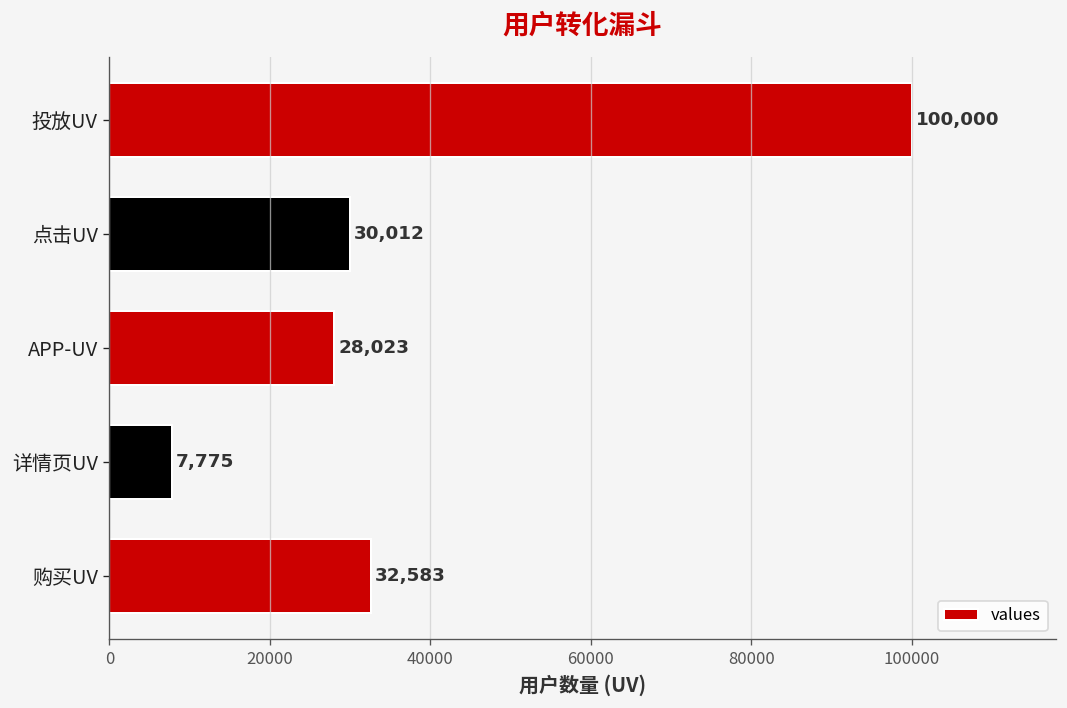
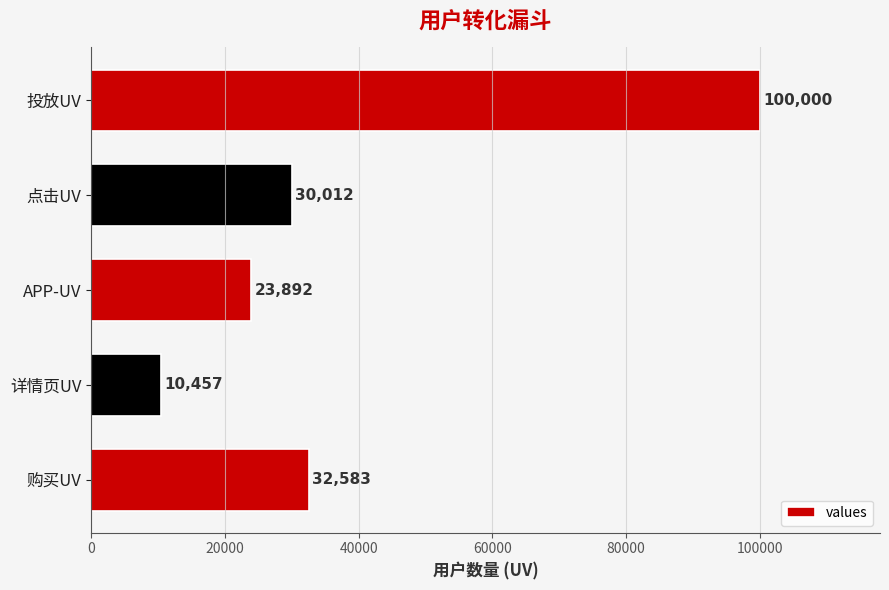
  {
    "投放UV": "100,000",
    "点击UV": "30,012",
-   "APP-UV": "28,023",
-   "详情页UV": "7,775",
+   "APP-UV": "23,892",
+   "详情页UV": "10,457",
    "购买UV": "32,583"
  }
